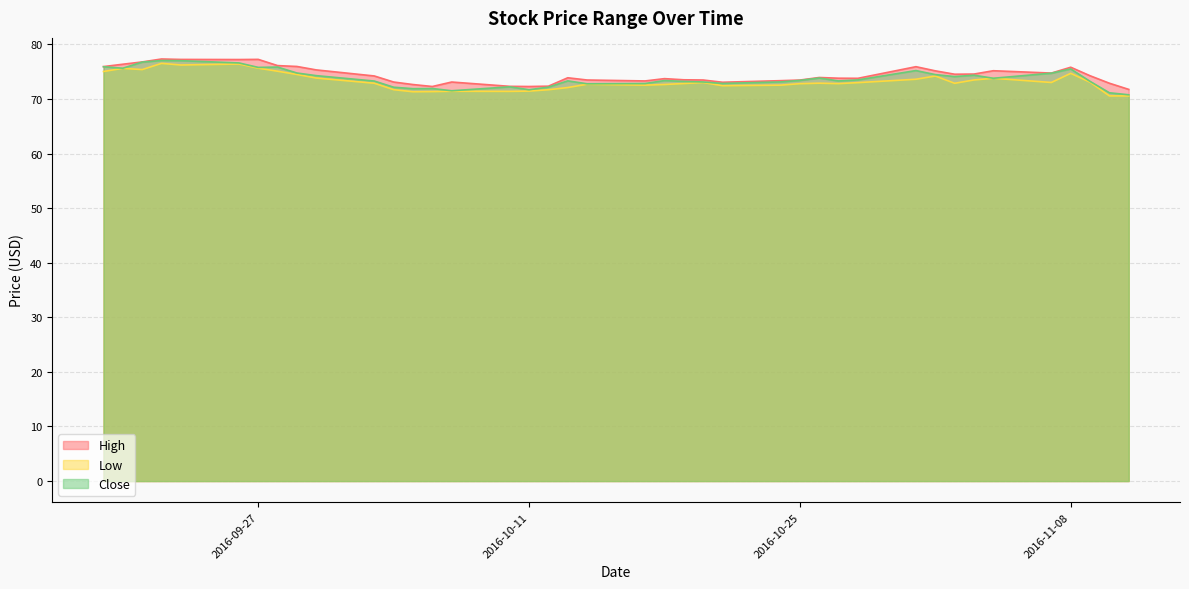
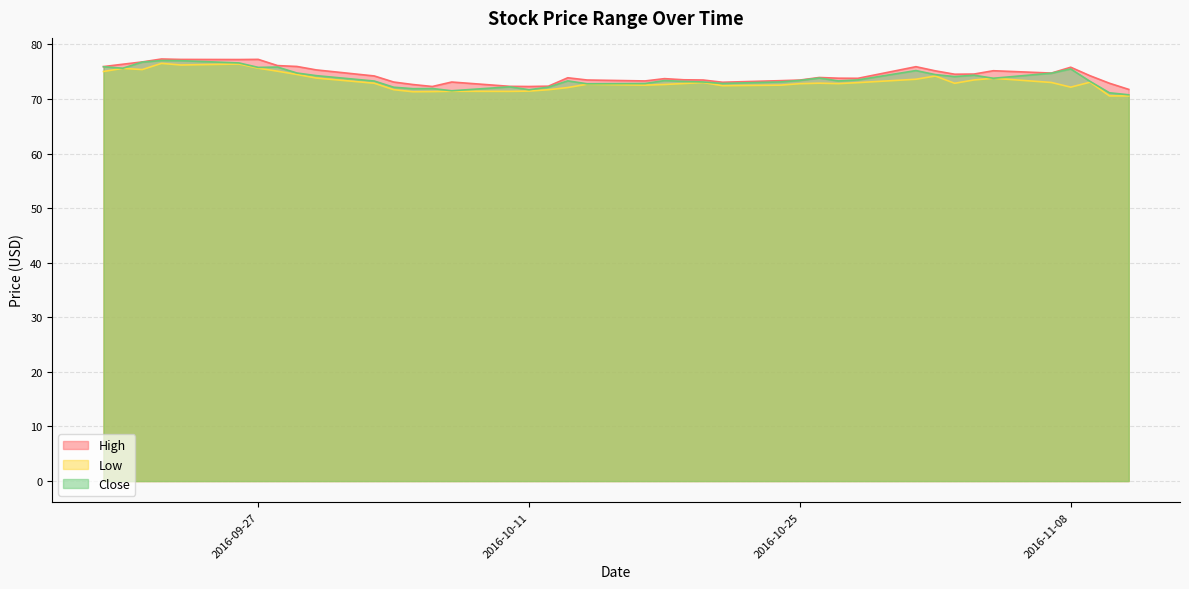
  {
    "High": {
      "2016-09-27": 77,
      "2016-10-11": 72
    },
    "Low": {
      "2016-10-25": 73,
-     "2016-11-08": 75
+     "2016-11-08": 72
    }
  }
